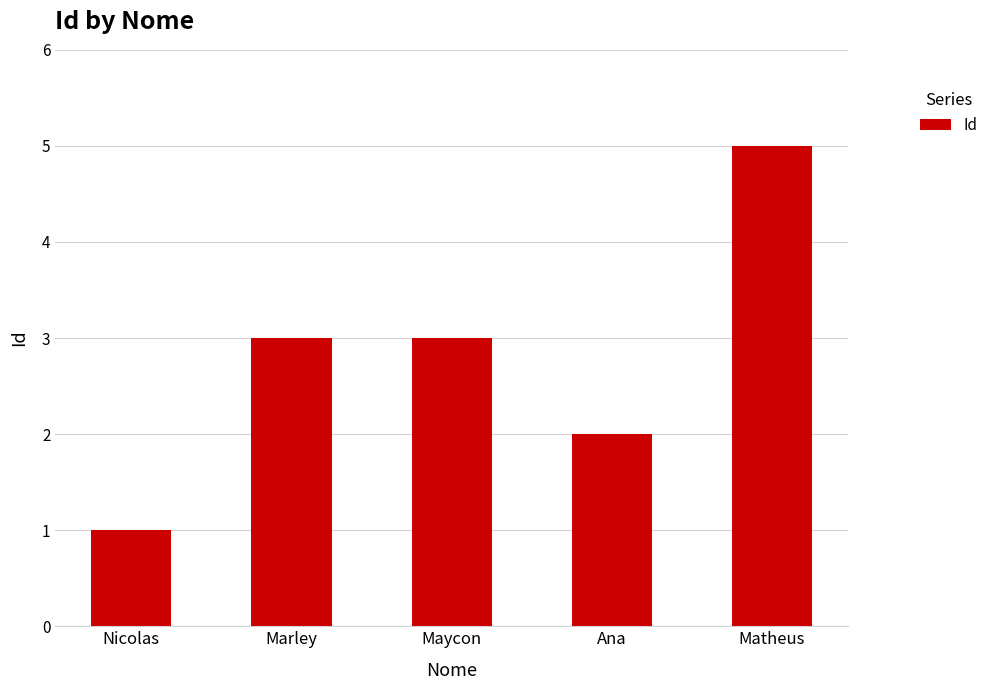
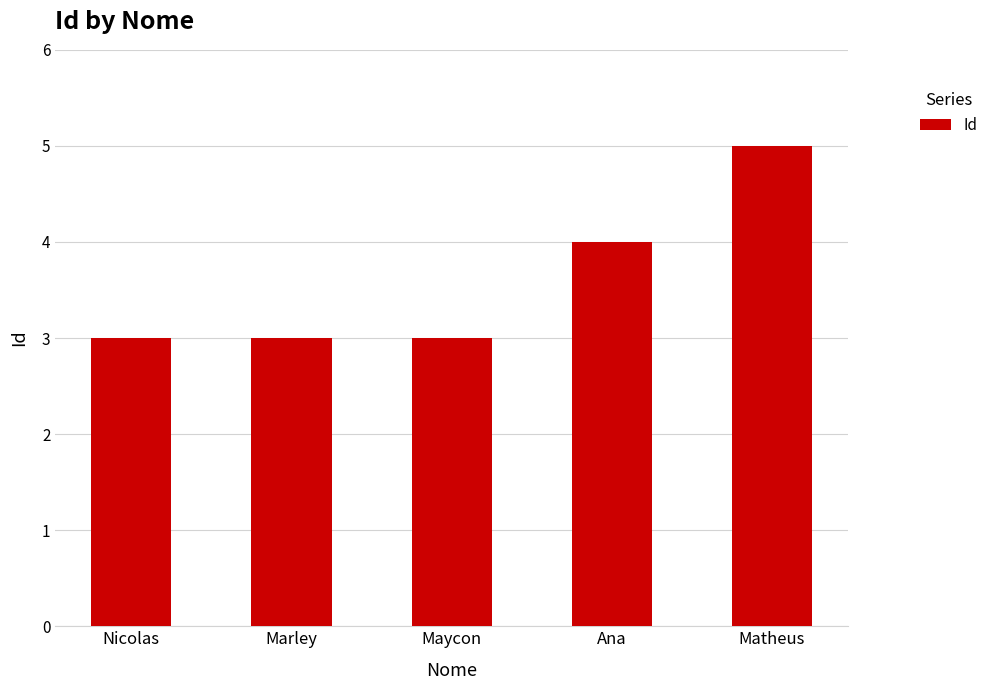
  {
-   "Nicolas": 1,
+   "Nicolas": 3,
    "Marley": 3,
    "Maycon": 3,
-   "Ana": 2,
+   "Ana": 4,
    "Matheus": 5
  }
